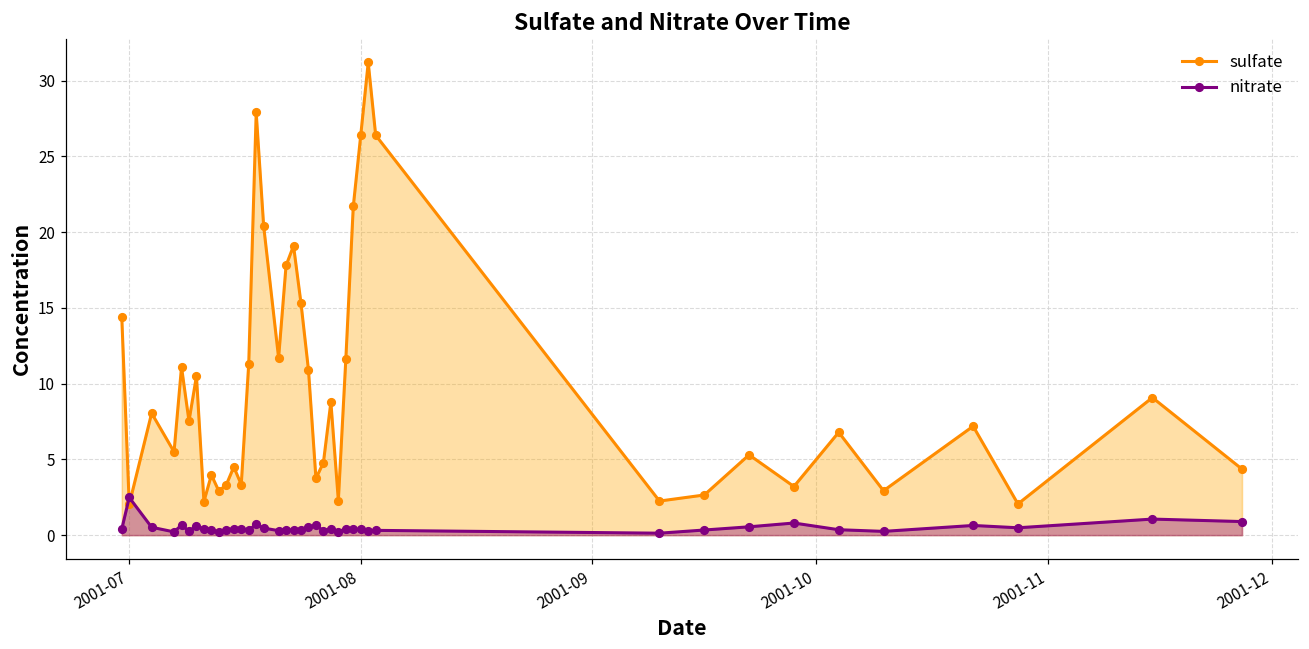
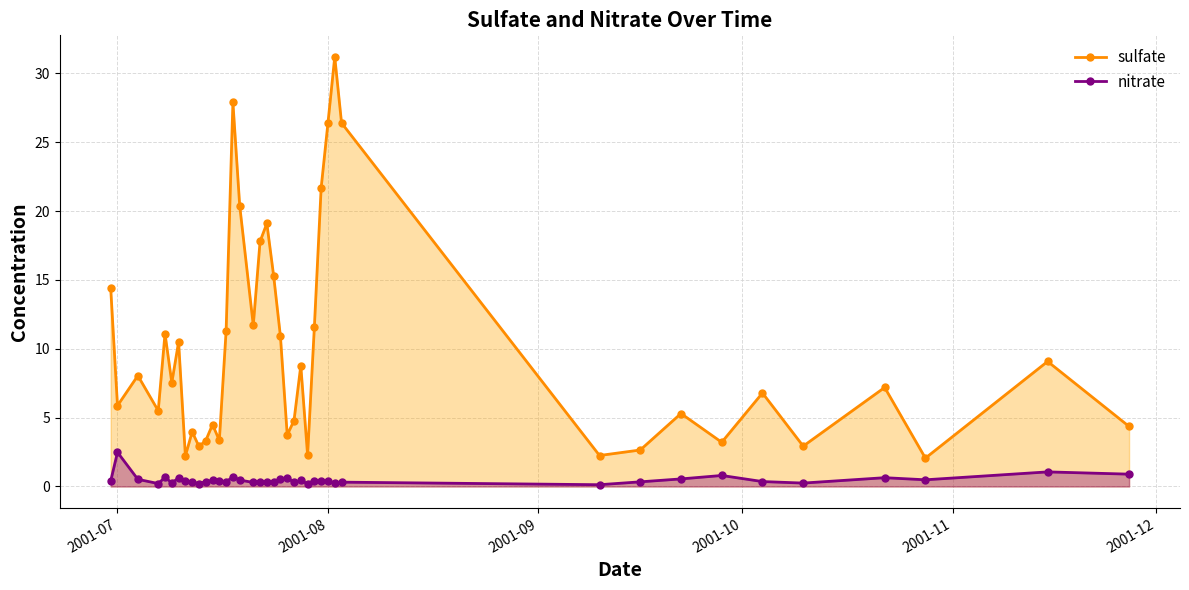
  {
    "sulfate": {
-     "2001-07": 2.0,
+     "2001-07": 5.9,
      "2001-08": 26.4
    },
    "nitrate": {
      "2001-07": 2.5,
      "2001-08": 0.4
    }
  }
